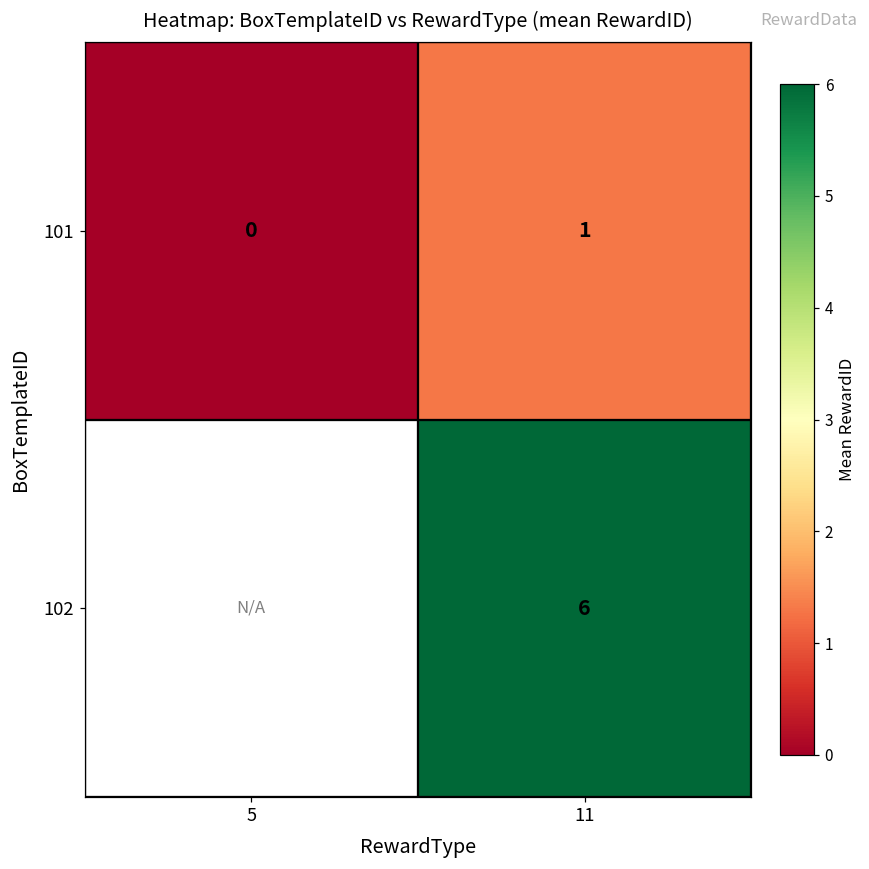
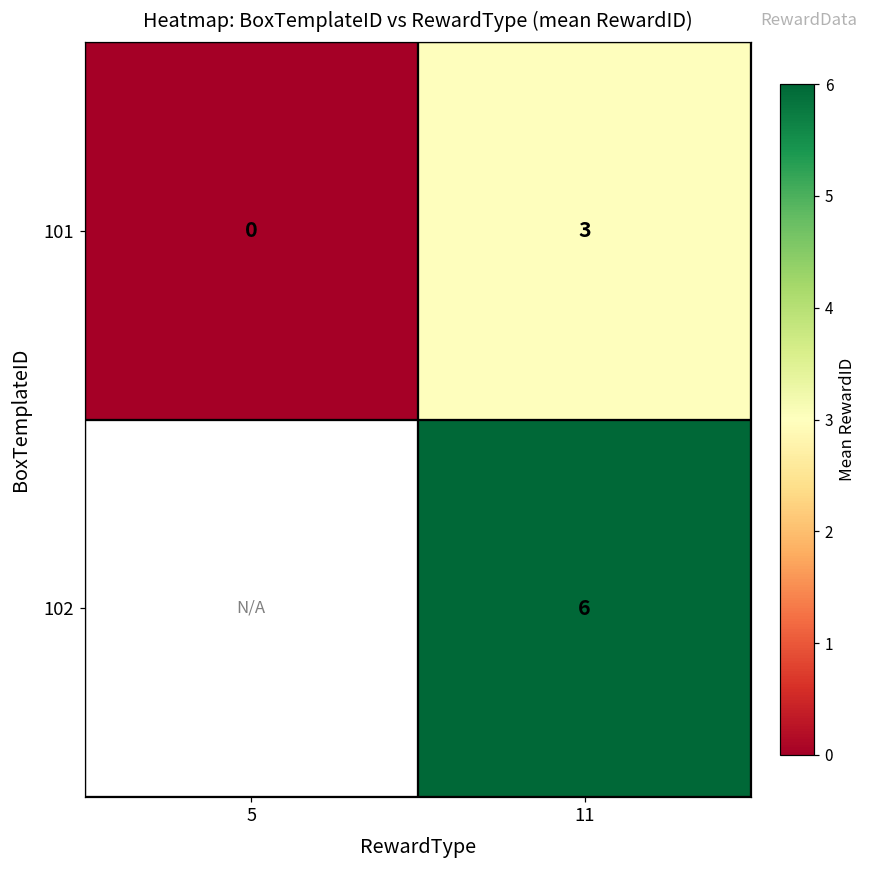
  {
    "101": {
      "5": 0,
-     "11": 1
+     "11": 3
    },
    "102": {
      "11": 6
    }
  }
